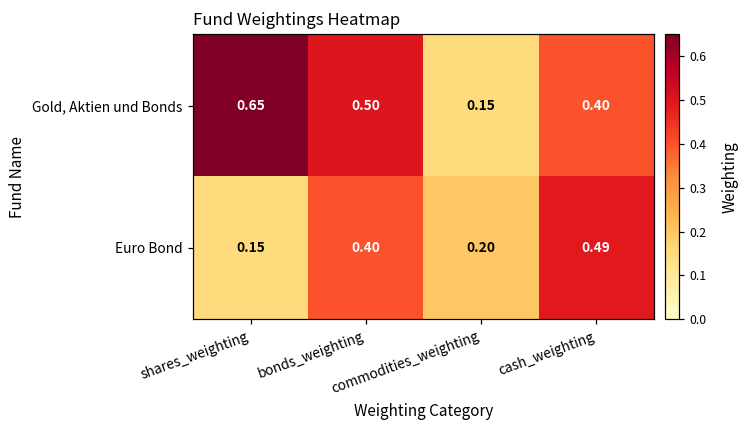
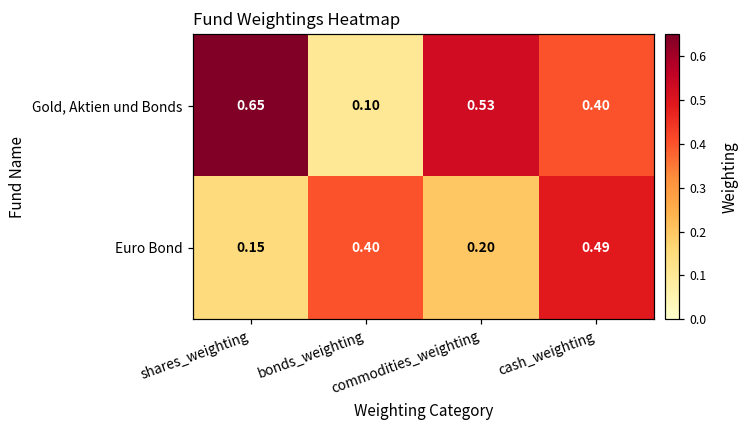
  {
    "Gold, Aktien und Bonds": {
      "shares_weighting": 0.65,
-     "bonds_weighting": 0.50,
-     "commodities_weighting": 0.15,
+     "bonds_weighting": 0.10,
+     "commodities_weighting": 0.53,
      "cash_weighting": 0.40
    },
    "Euro Bond": {
      "shares_weighting": 0.15,
      "bonds_weighting": 0.40,
      "commodities_weighting": 0.20,
      "cash_weighting": 0.49
    }
  }
